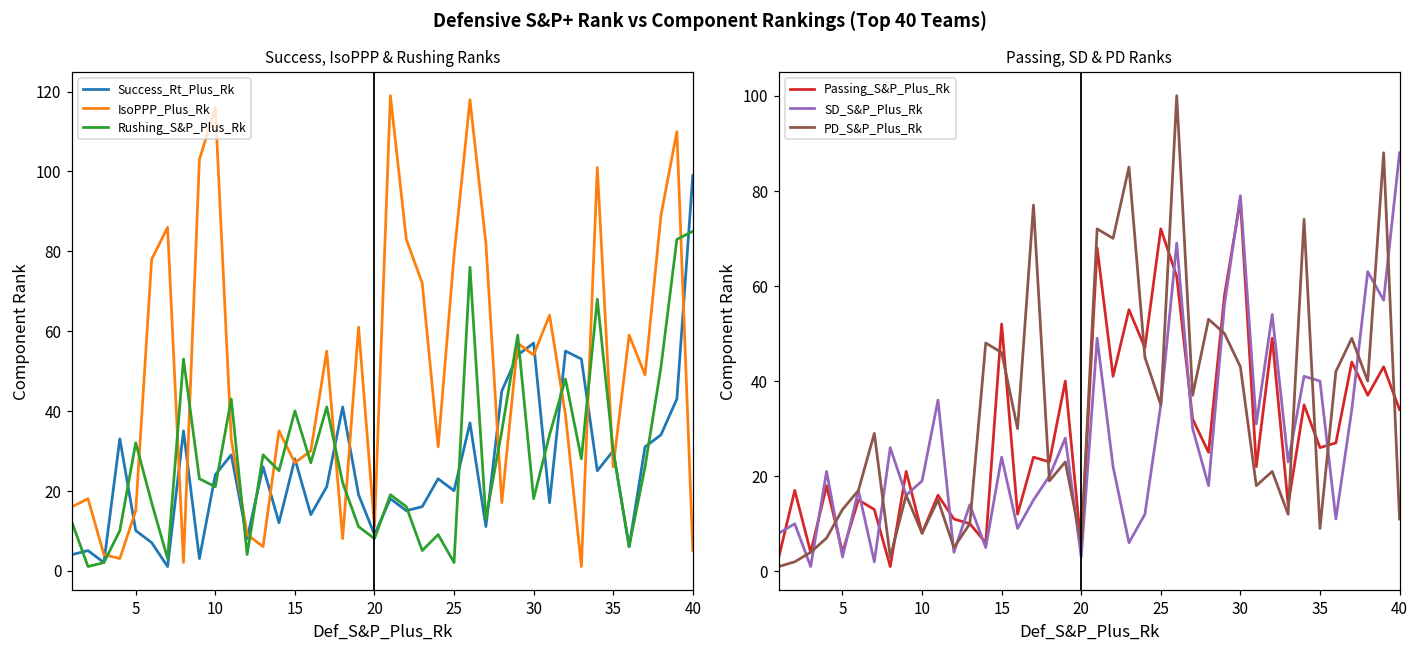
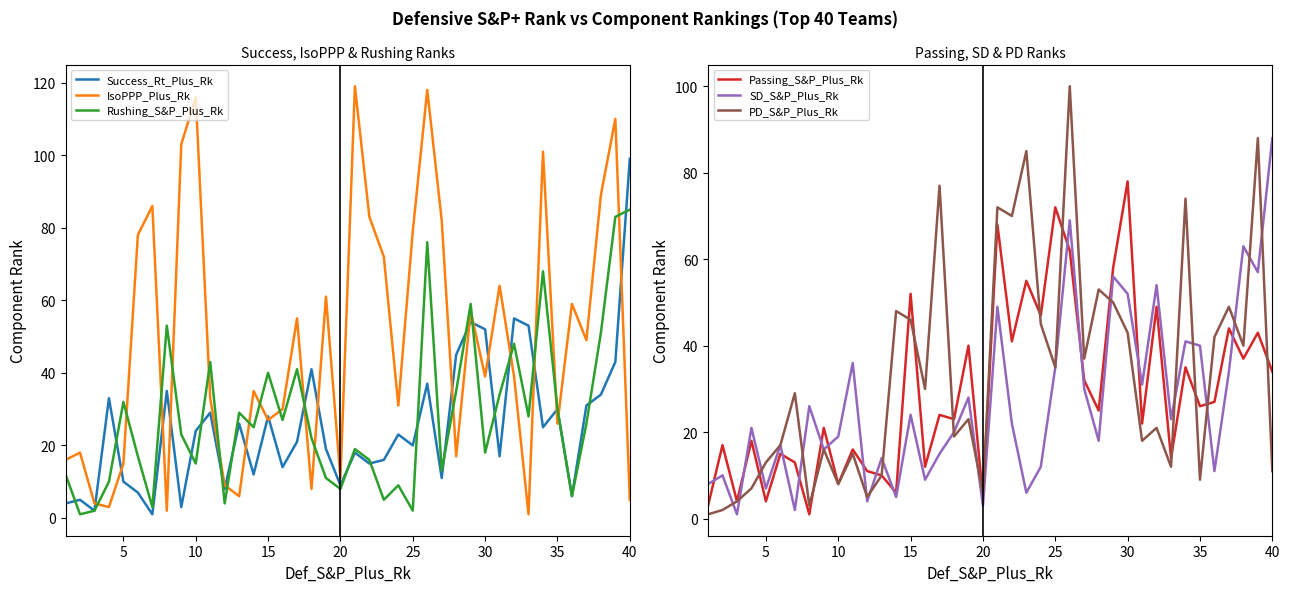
  {
    "Success, IsoPPP & Rushing Ranks": {
      "Success_Rt_Plus_Rk": {
        "5": 10,
        "10": 24,
        "15": 28,
        "20": 9,
        "25": 20,
-       "30": 57,
+       "30": 52,
        "40": 99
      },
      "IsoPPP_Plus_Rk": {
        "5": 15,
        "15": 27,
        "20": 11,
        "25": 79,
-       "30": 54,
+       "30": 39,
        "35": 26,
        "40": 5
      },
      "Rushing_S&P_Plus_Rk": {
        "5": 32,
-       "10": 21,
+       "10": 15,
        "15": 40,
        "20": 8,
        "25": 2,
        "30": 18,
        "40": 85
      }
    },
    "Passing, SD & PD Ranks": {
      "Passing_S&P_Plus_Rk": {
        "5": 4,
        "15": 52,
        "20": 5,
        "25": 72,
        "30": 78,
        "35": 26,
        "40": 34
      },
      "SD_S&P_Plus_Rk": {
-       "5": 3,
+       "5": 7,
        "10": 19,
        "15": 24,
        "20": 3,
-       "30": 79,
+       "30": 52,
        "35": 40,
        "40": 88
      },
      "PD_S&P_Plus_Rk": {
        "5": 13,
        "15": 46,
        "20": 6,
        "30": 43,
        "35": 9,
        "40": 11
      }
    }
  }
